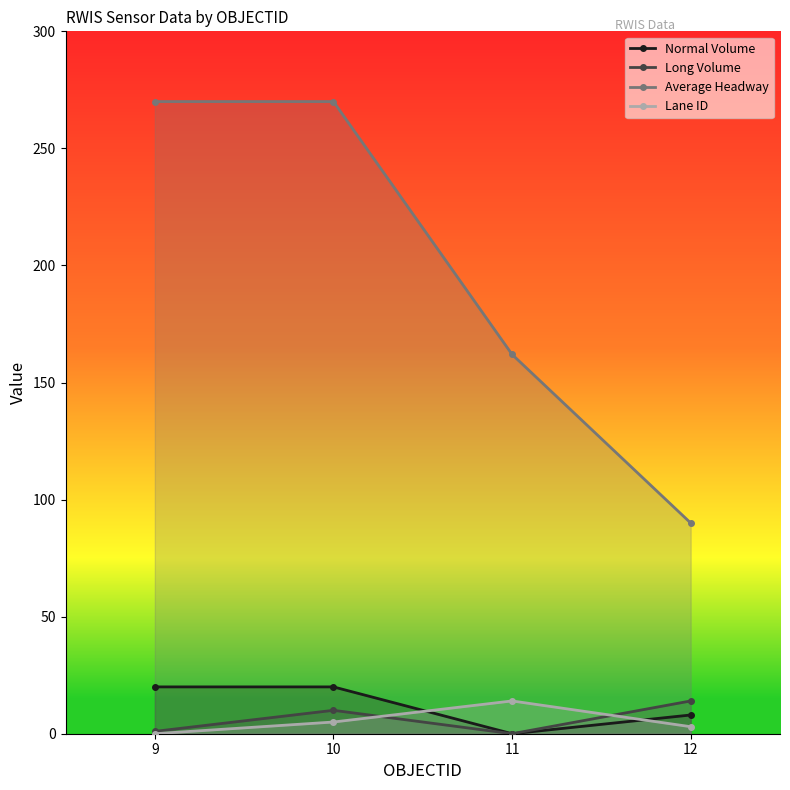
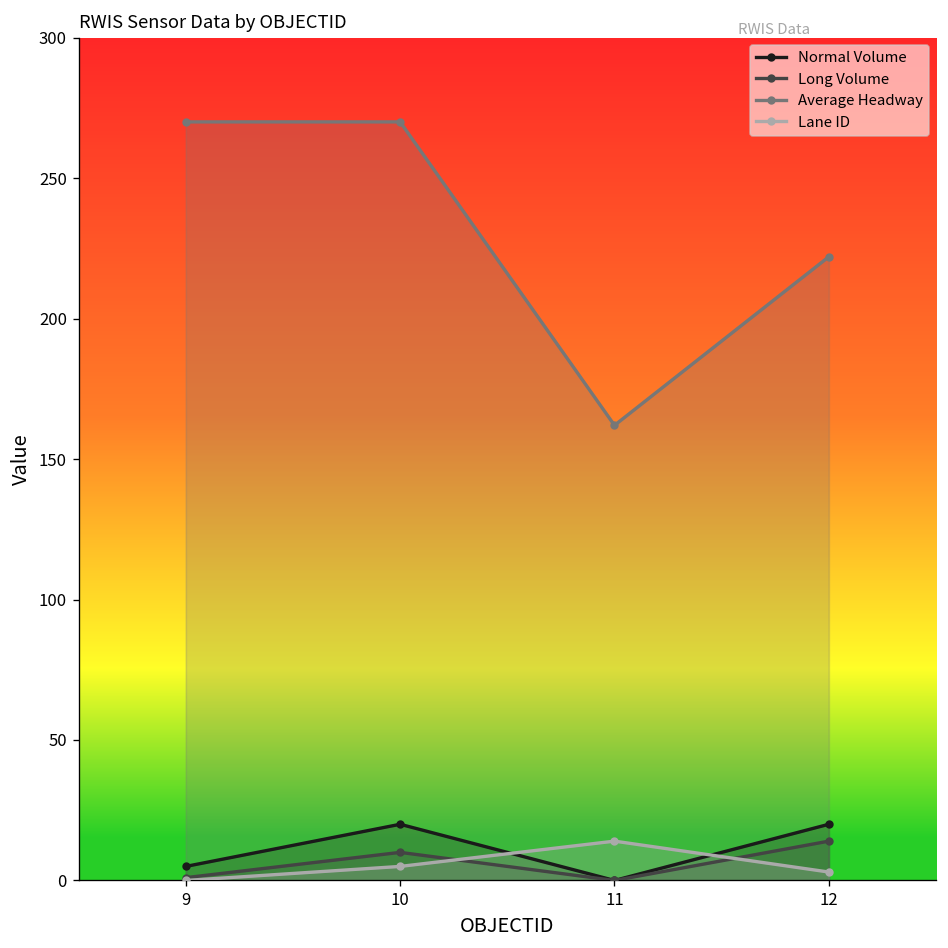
  {
    "Normal Volume": {
-     "9": 20,
+     "9": 5,
      "10": 20,
-     "12": 8
+     "12": 20
    },
    "Long Volume": {
      "10": 10,
      "12": 14
    },
    "Average Headway": {
      "9": 270,
      "10": 270,
      "11": 162,
-     "12": 90
+     "12": 222
    },
    "Lane ID": {
      "10": 5,
      "11": 14,
      "12": 3
    }
  }
